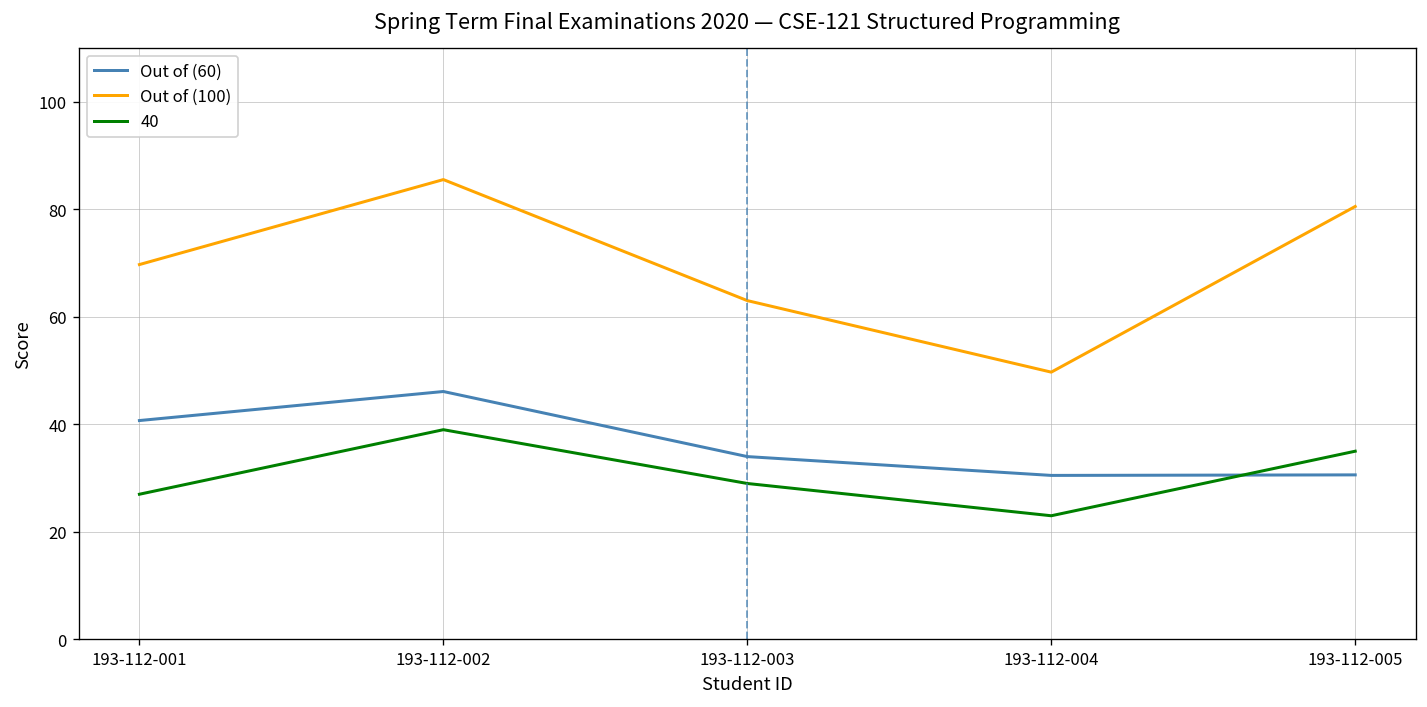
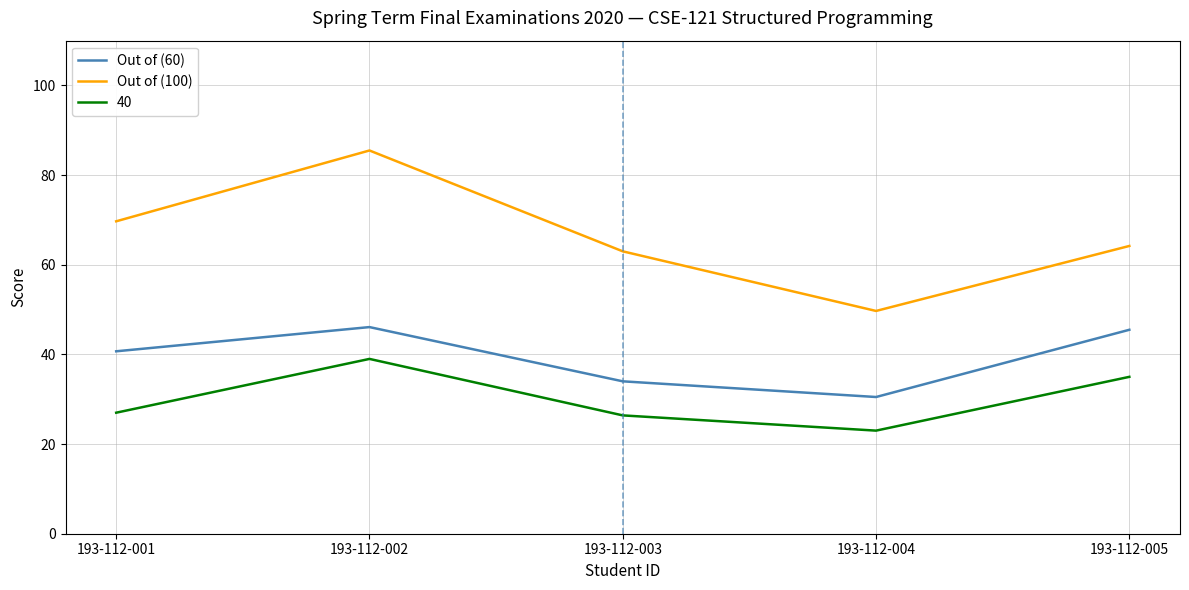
  {
    "Out of (60)": {
      "193-112-001": 41,
      "193-112-002": 46,
      "193-112-003": 34,
      "193-112-004": 31,
-     "193-112-005": 31
+     "193-112-005": 46
    },
    "Out of (100)": {
      "193-112-001": 70,
      "193-112-002": 86,
      "193-112-003": 63,
      "193-112-004": 50,
-     "193-112-005": 81
+     "193-112-005": 64
    },
    "40": {
      "193-112-001": 27,
      "193-112-002": 39,
-     "193-112-003": 29,
+     "193-112-003": 26,
      "193-112-004": 23,
      "193-112-005": 35
    }
  }
